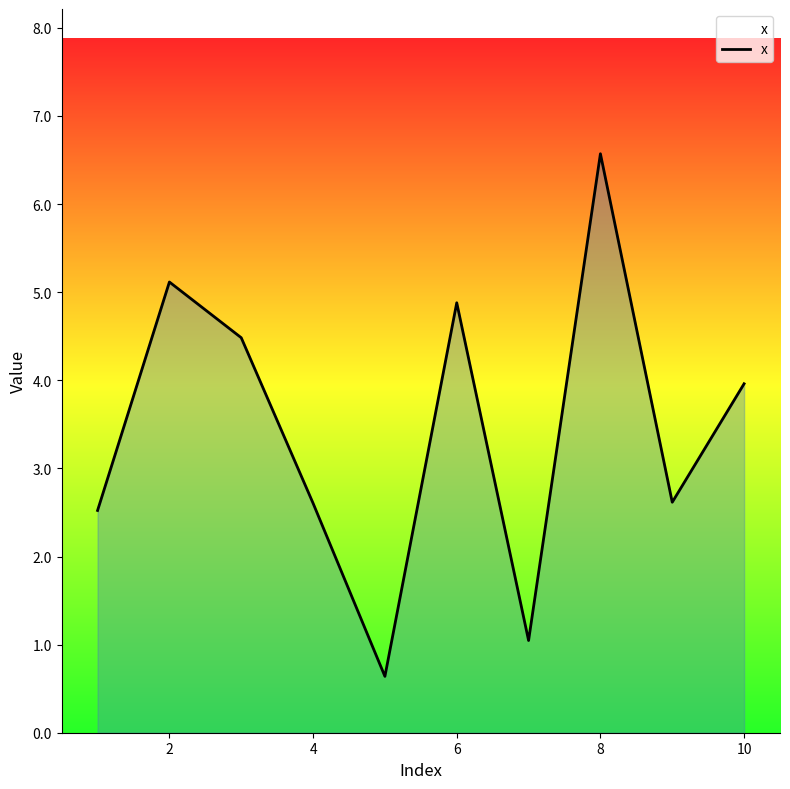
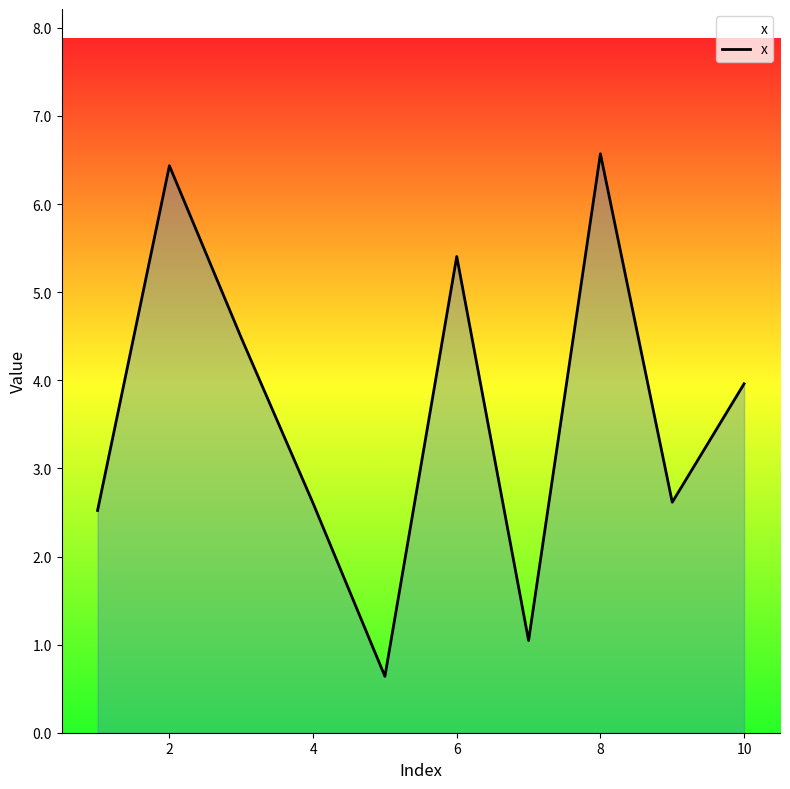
  {
-   "2": 5.1,
+   "2": 6.4,
    "4": 2.6,
-   "6": 4.9,
+   "6": 5.4,
    "8": 6.6,
    "10": 4.0
  }
